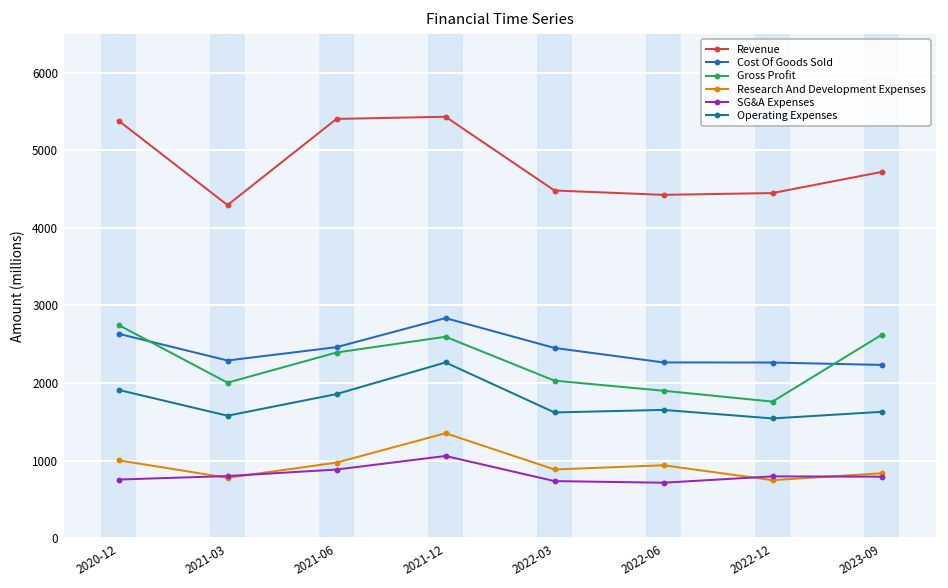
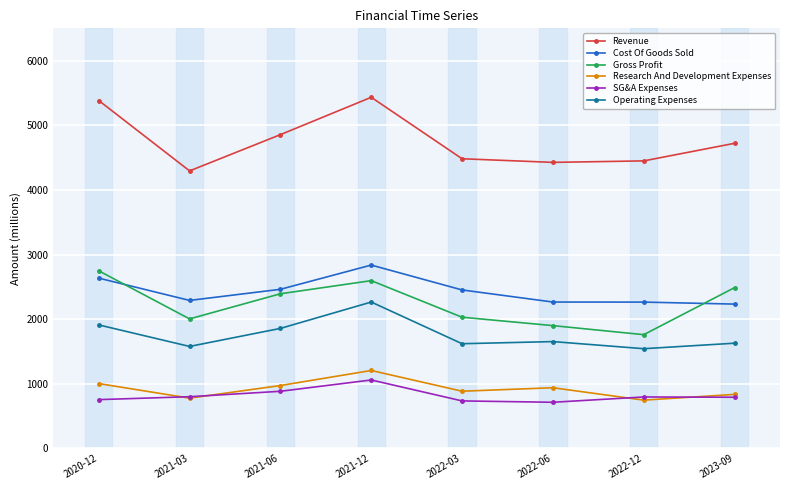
  {
    "Revenue": {
      "2020-12": 5400,
      "2021-03": 4300,
-     "2021-06": 5400,
+     "2021-06": 4900,
      "2021-12": 5400,
      "2022-03": 4500,
      "2022-06": 4400,
      "2022-12": 4400,
      "2023-09": 4700
    },
    "Gross Profit": {
      "2020-12": 2700,
      "2021-03": 2000,
      "2021-06": 2400,
      "2021-12": 2600,
      "2022-03": 2000,
      "2022-06": 1900,
      "2022-12": 1800,
-     "2023-09": 2600
+     "2023-09": 2500
    },
    "Research And Development Expenses": {
      "2020-12": 1000,
      "2021-06": 1000,
-     "2021-12": 1400,
+     "2021-12": 1200,
      "2022-03": 900,
      "2022-06": 900,
      "2022-12": 700,
      "2023-09": 800
    },
    "SG&A Expenses": {
      "2020-12": 800,
      "2021-06": 900,
      "2021-12": 1100,
      "2022-03": 700,
      "2022-06": 700,
      "2022-12": 800,
      "2023-09": 800
    }
  }
